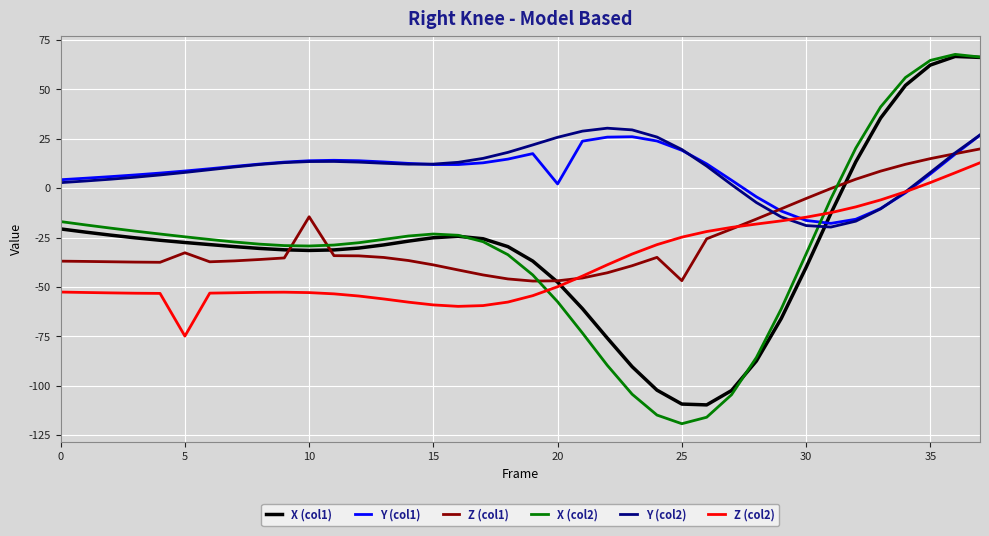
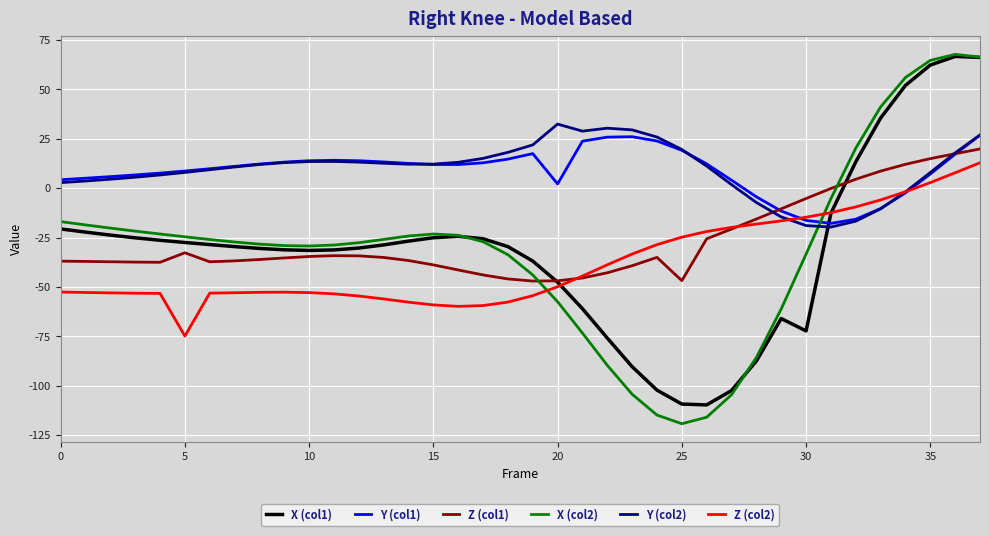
  {
    "X (col1)": {
      "0": -21,
      "5": -28,
      "10": -32,
      "15": -25,
      "25": -109,
-     "30": -40,
+     "30": -72,
      "35": 62
    },
    "Y (col1)": {
      "0": 4,
      "20": 2,
      "30": -16
    },
    "Z (col1)": {
      "0": -37,
      "5": -33,
-     "10": -14,
+     "10": -35,
      "15": -39,
      "25": -47,
      "30": -5,
      "35": 15
    },
    "X (col2)": {
      "0": -17,
      "5": -25,
      "10": -29,
      "15": -23,
      "20": -57,
      "25": -119,
      "30": -33,
      "35": 65
    },
    "Y (col2)": {
      "0": 3,
-     "20": 26,
+     "20": 32,
      "30": -19
    },
    "Z (col2)": {
      "0": -53,
      "5": -75,
      "10": -53,
      "15": -59,
      "20": -50,
      "25": -25,
      "30": -15,
      "35": 3
    }
  }
